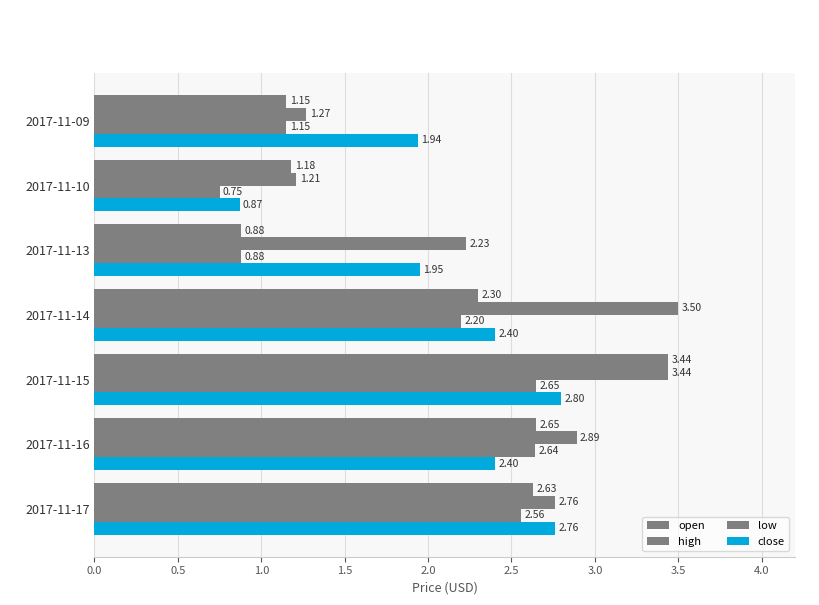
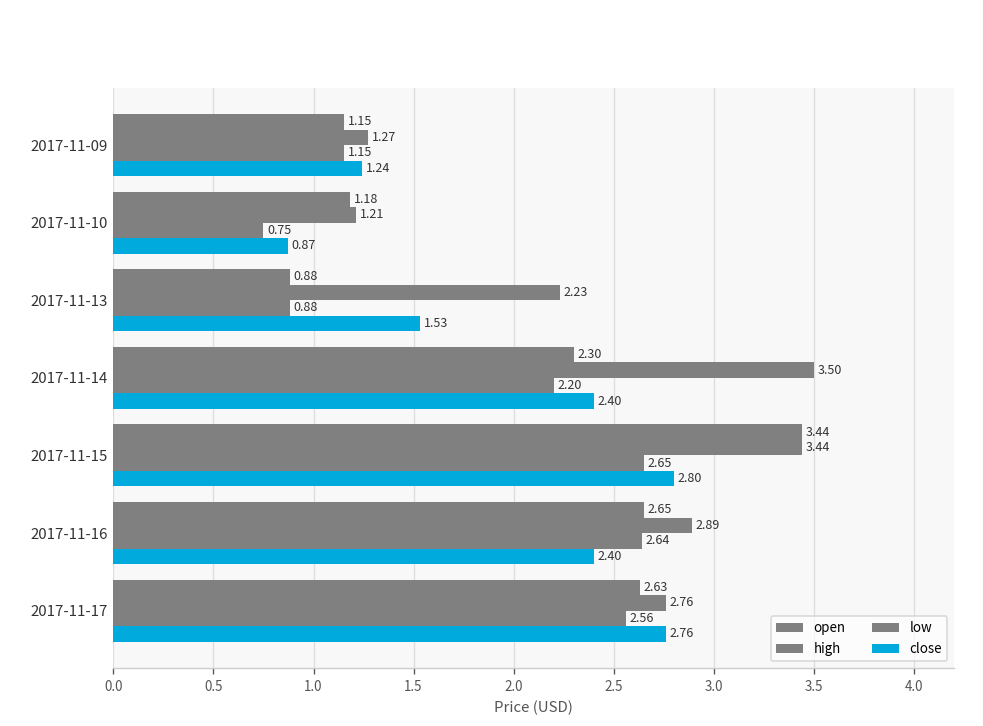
  {
    "close": {
-     "2017-11-09": 1.94,
+     "2017-11-09": 1.24,
      "2017-11-10": 0.87,
-     "2017-11-13": 1.95,
+     "2017-11-13": 1.53,
      "2017-11-14": 2.40,
      "2017-11-15": 2.80,
      "2017-11-16": 2.40,
      "2017-11-17": 2.76
    }
  }
